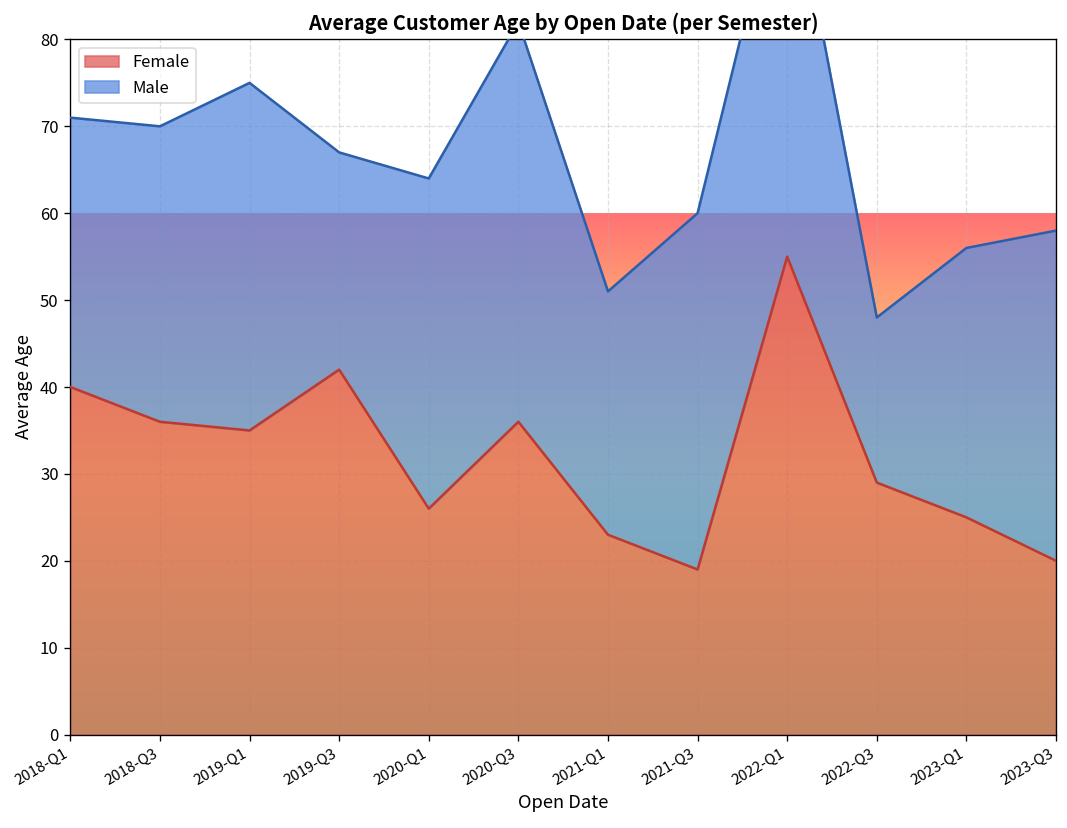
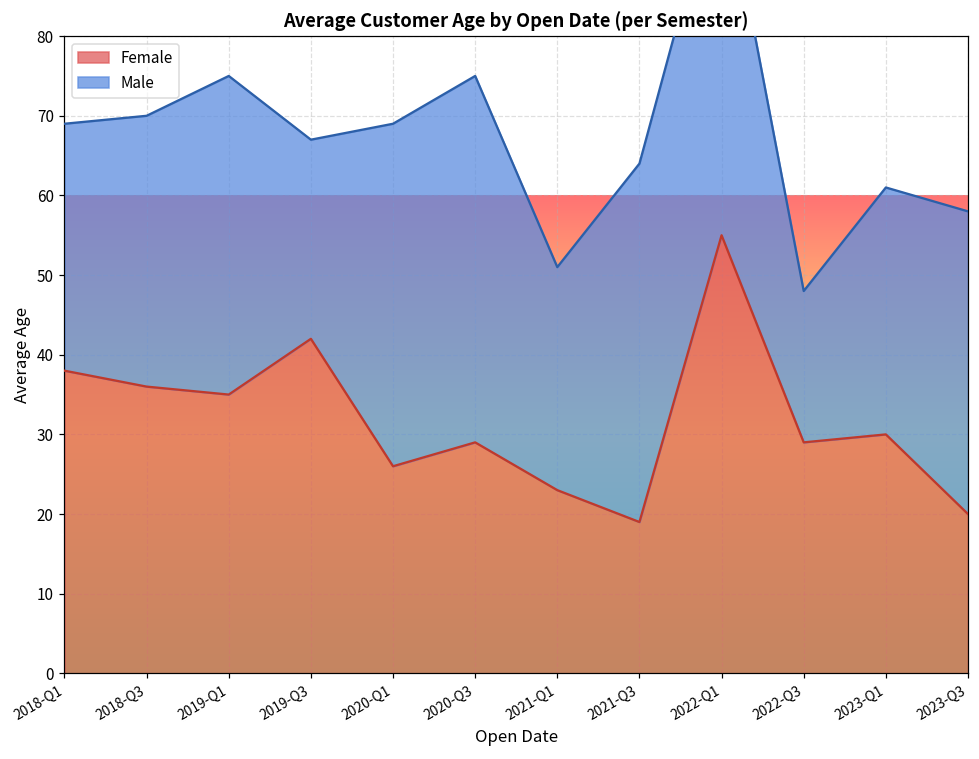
  {
    "Female": {
-     "2018-Q1": 40,
+     "2018-Q1": 38,
      "2018-Q3": 36,
      "2019-Q1": 35,
      "2019-Q3": 42,
      "2020-Q1": 26,
-     "2020-Q3": 36,
+     "2020-Q3": 29,
      "2021-Q1": 23,
      "2021-Q3": 19,
      "2022-Q1": 55,
      "2022-Q3": 29,
-     "2023-Q1": 25,
+     "2023-Q1": 30,
      "2023-Q3": 20
    },
    "Male": {
      "2018-Q1": 31,
      "2018-Q3": 34,
      "2019-Q1": 40,
      "2019-Q3": 25,
-     "2020-Q1": 38,
+     "2020-Q1": 43,
      "2021-Q1": 28,
-     "2021-Q3": 41,
+     "2021-Q3": 45,
      "2022-Q3": 19,
      "2023-Q1": 31,
      "2023-Q3": 38
    }
  }
